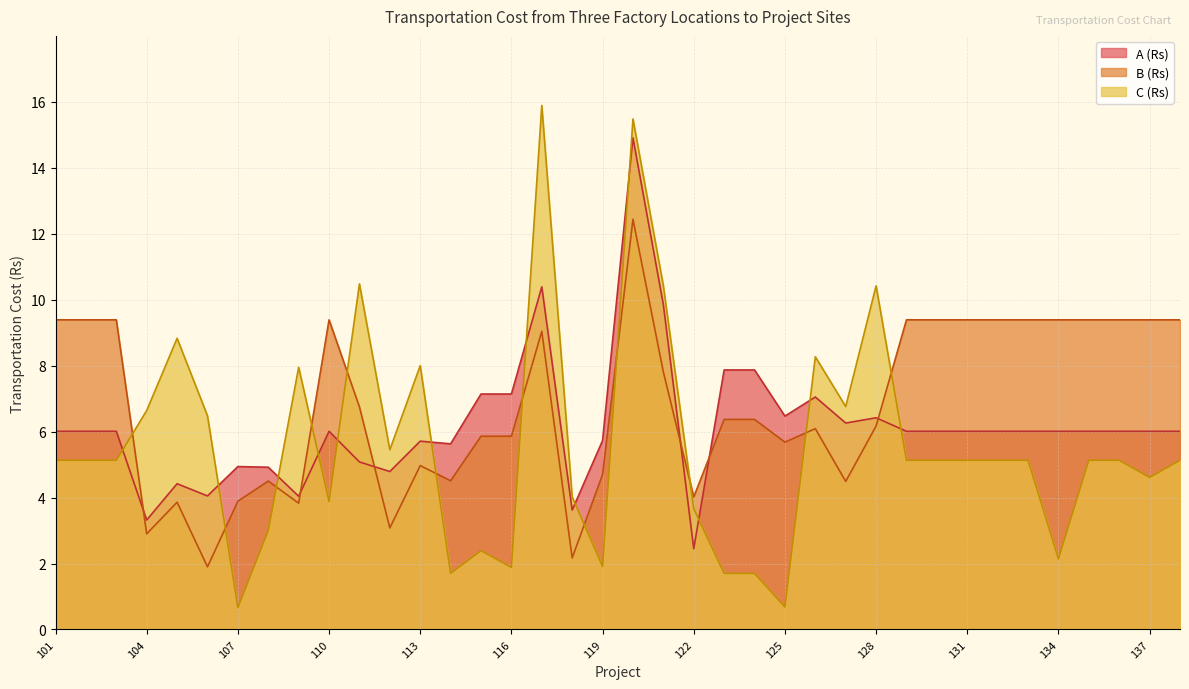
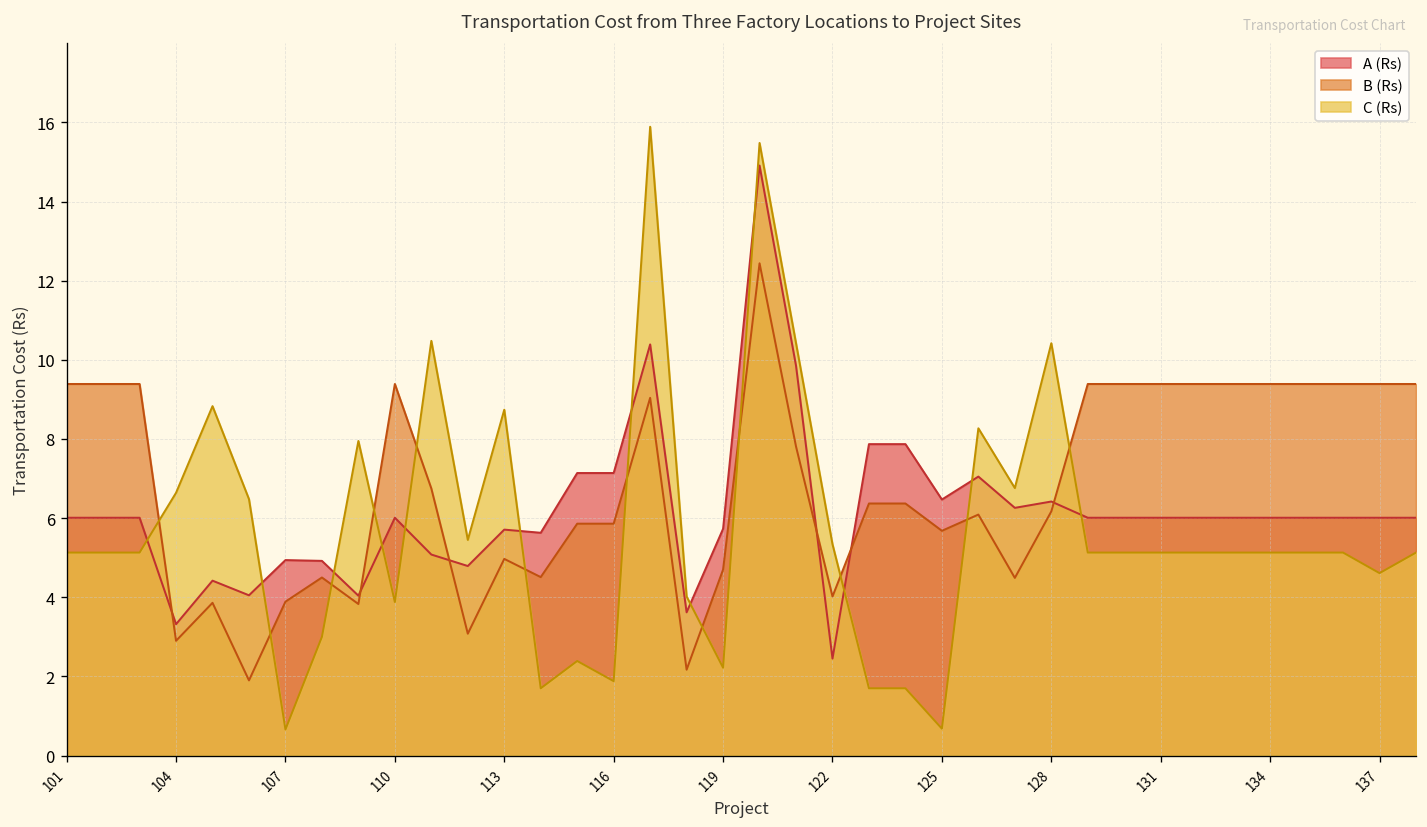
  {
    "C (Rs)": {
      "101": 5.1,
      "104": 6.6,
      "107": 0.7,
      "110": 3.9,
-     "113": 8.0,
+     "113": 8.7,
      "116": 1.9,
-     "119": 1.9,
-     "122": 3.7,
+     "119": 2.2,
+     "122": 5.3,
      "125": 0.7,
      "128": 10.4,
      "131": 5.1,
-     "134": 2.1,
+     "134": 5.1,
      "137": 4.6
    }
  }
